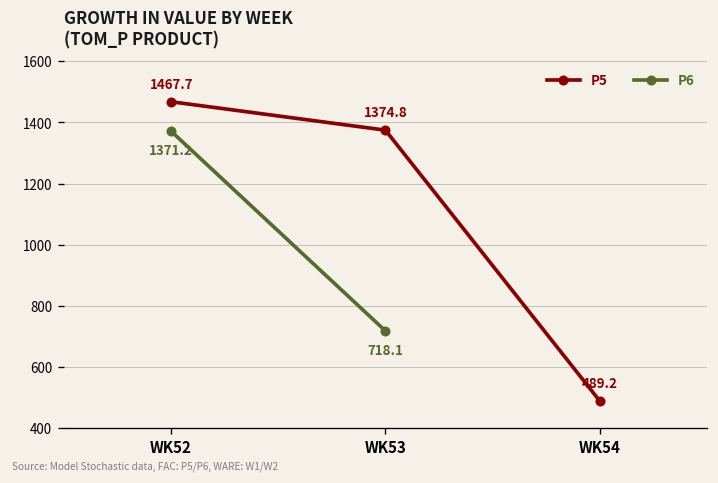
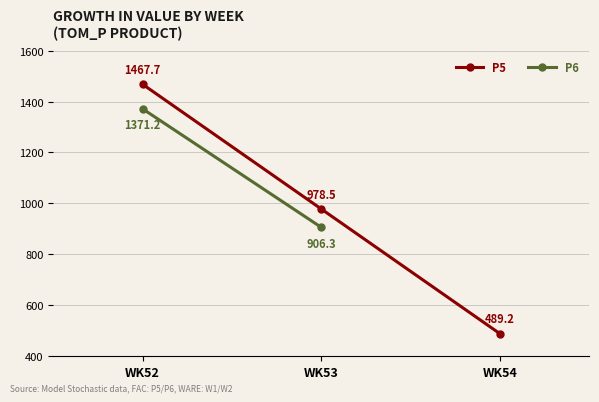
  {
    "P5": {
      "WK52": 1467.7,
-     "WK53": 1374.8,
+     "WK53": 978.5,
      "WK54": 489.2
    },
    "P6": {
      "WK52": 1371.2,
-     "WK53": 718.1
+     "WK53": 906.3
    }
  }
